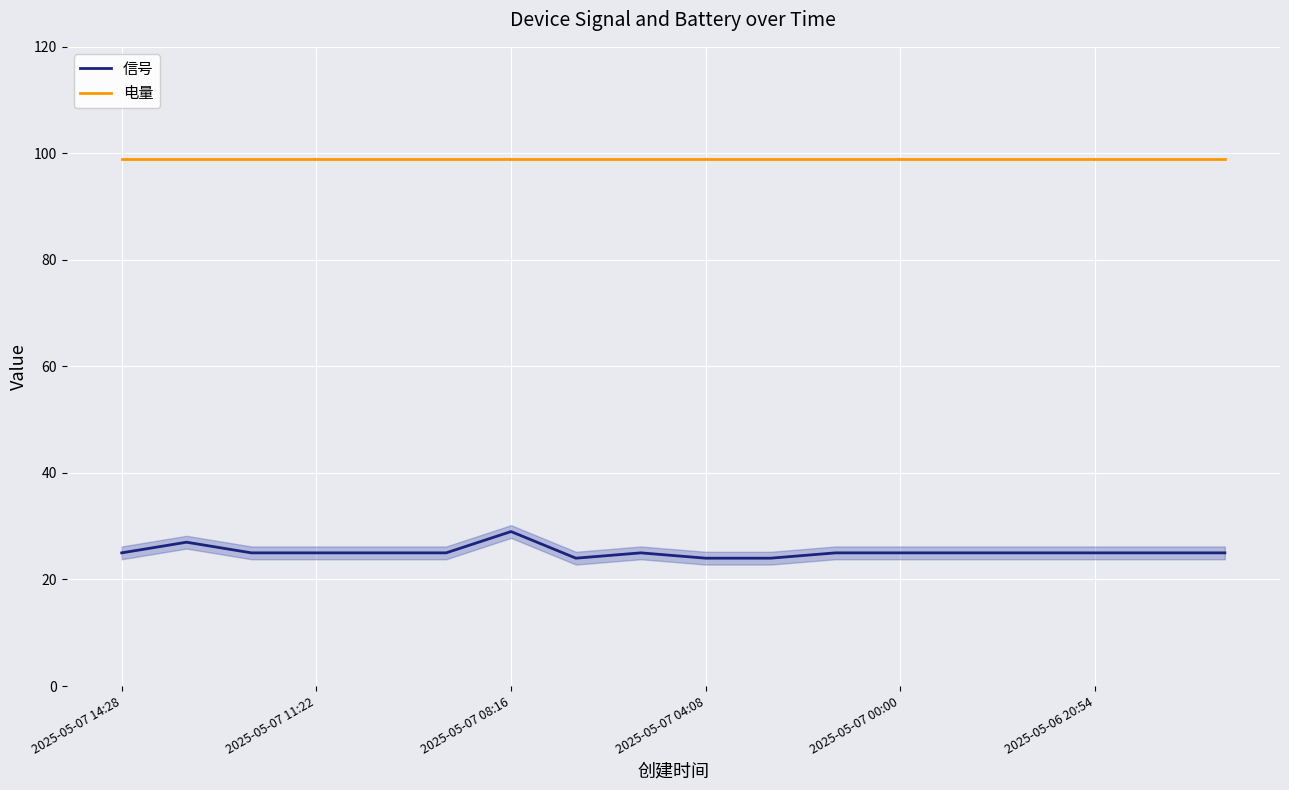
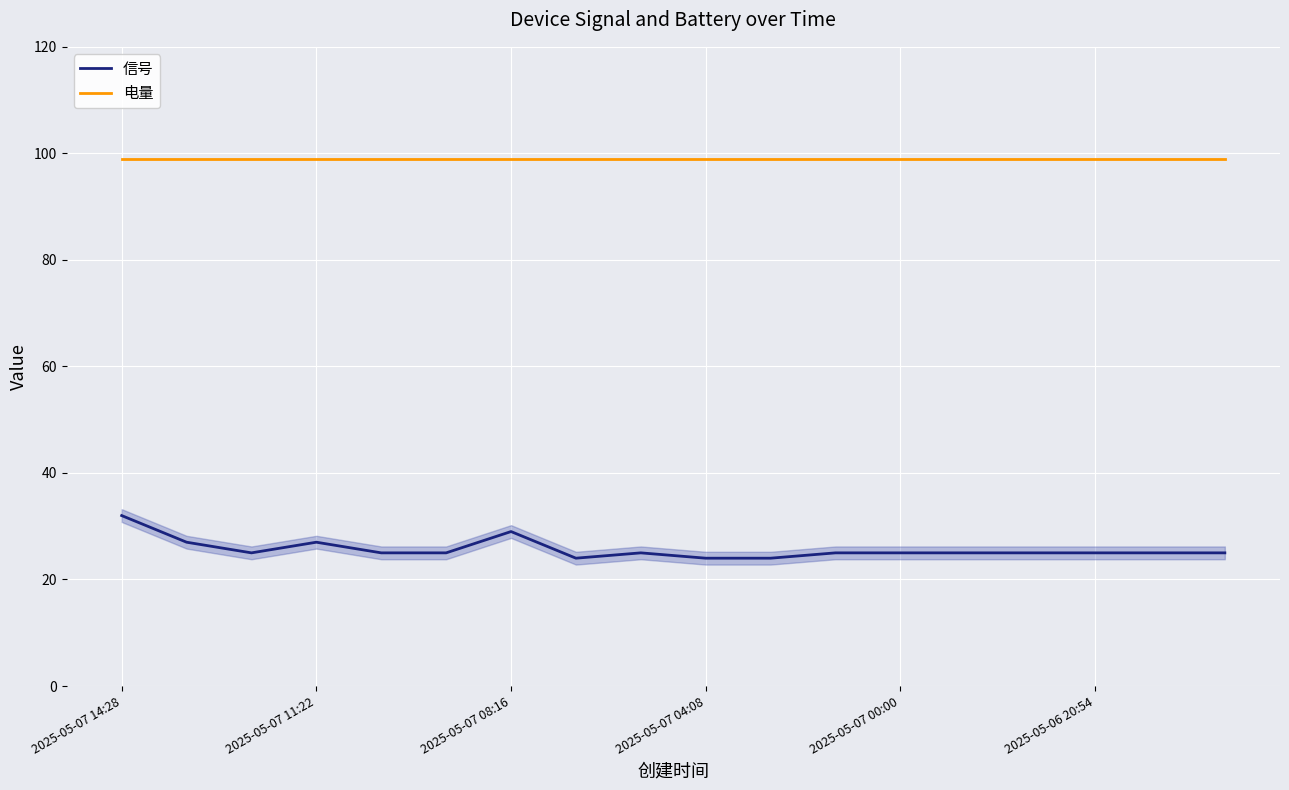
  {
    "信号": {
-     "2025-05-07 14:28": 25,
-     "2025-05-07 11:22": 25,
+     "2025-05-07 14:28": 32,
+     "2025-05-07 11:22": 27,
      "2025-05-07 08:16": 29,
      "2025-05-07 04:08": 24,
      "2025-05-07 00:00": 25,
      "2025-05-06 20:54": 25
    },
    "电量": {
      "2025-05-07 14:28": 99,
      "2025-05-07 11:22": 99,
      "2025-05-07 08:16": 99,
      "2025-05-07 04:08": 99,
      "2025-05-07 00:00": 99,
      "2025-05-06 20:54": 99
    }
  }
